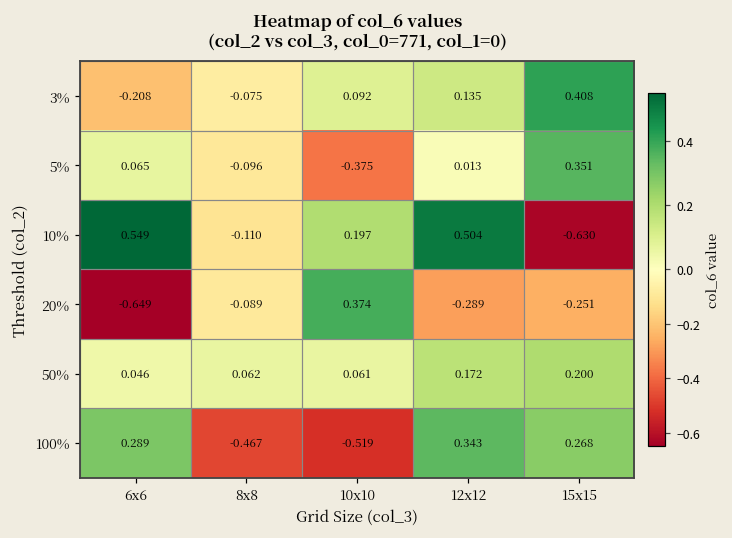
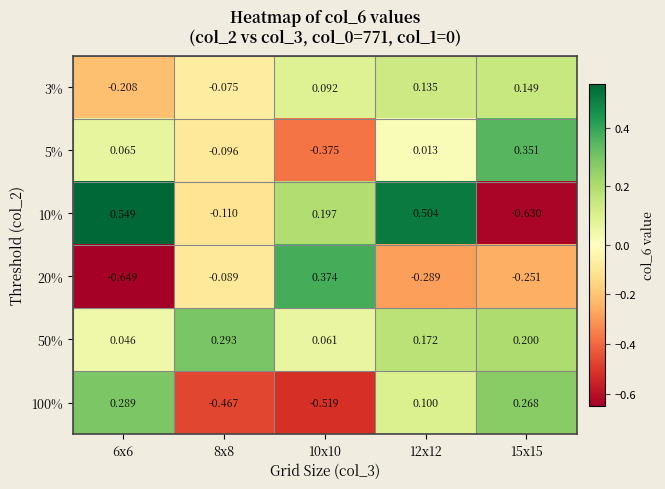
  {
    "3%": {
      "6x6": -0.208,
      "8x8": -0.075,
      "10x10": 0.092,
      "12x12": 0.135,
-     "15x15": 0.408
+     "15x15": 0.149
    },
    "5%": {
      "6x6": 0.065,
      "8x8": -0.096,
      "10x10": -0.375,
      "12x12": 0.013,
      "15x15": 0.351
    },
    "10%": {
      "6x6": 0.549,
      "8x8": -0.110,
      "10x10": 0.197,
      "12x12": 0.504,
      "15x15": -0.630
    },
    "20%": {
      "6x6": -0.649,
      "8x8": -0.089,
      "10x10": 0.374,
      "12x12": -0.289,
      "15x15": -0.251
    },
    "50%": {
      "6x6": 0.046,
-     "8x8": 0.062,
+     "8x8": 0.293,
      "10x10": 0.061,
      "12x12": 0.172,
      "15x15": 0.200
    },
    "100%": {
      "6x6": 0.289,
      "8x8": -0.467,
      "10x10": -0.519,
-     "12x12": 0.343,
+     "12x12": 0.100,
      "15x15": 0.268
    }
  }
